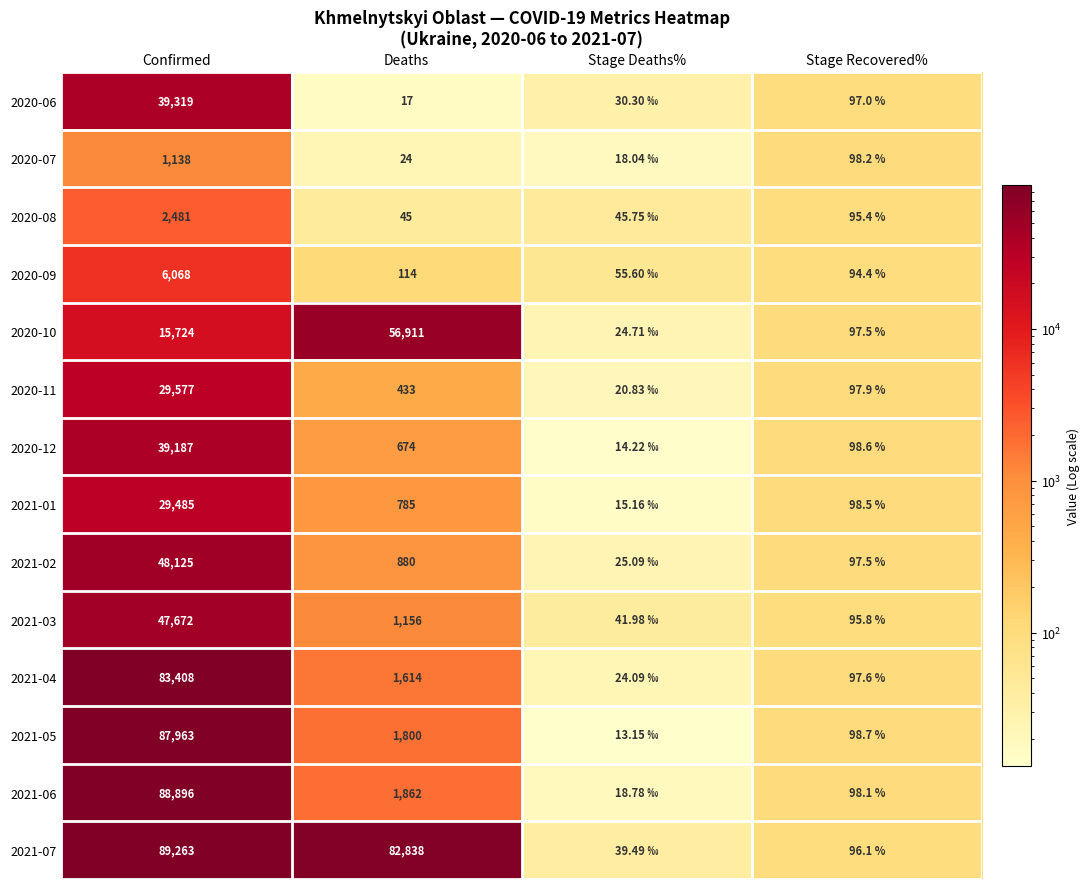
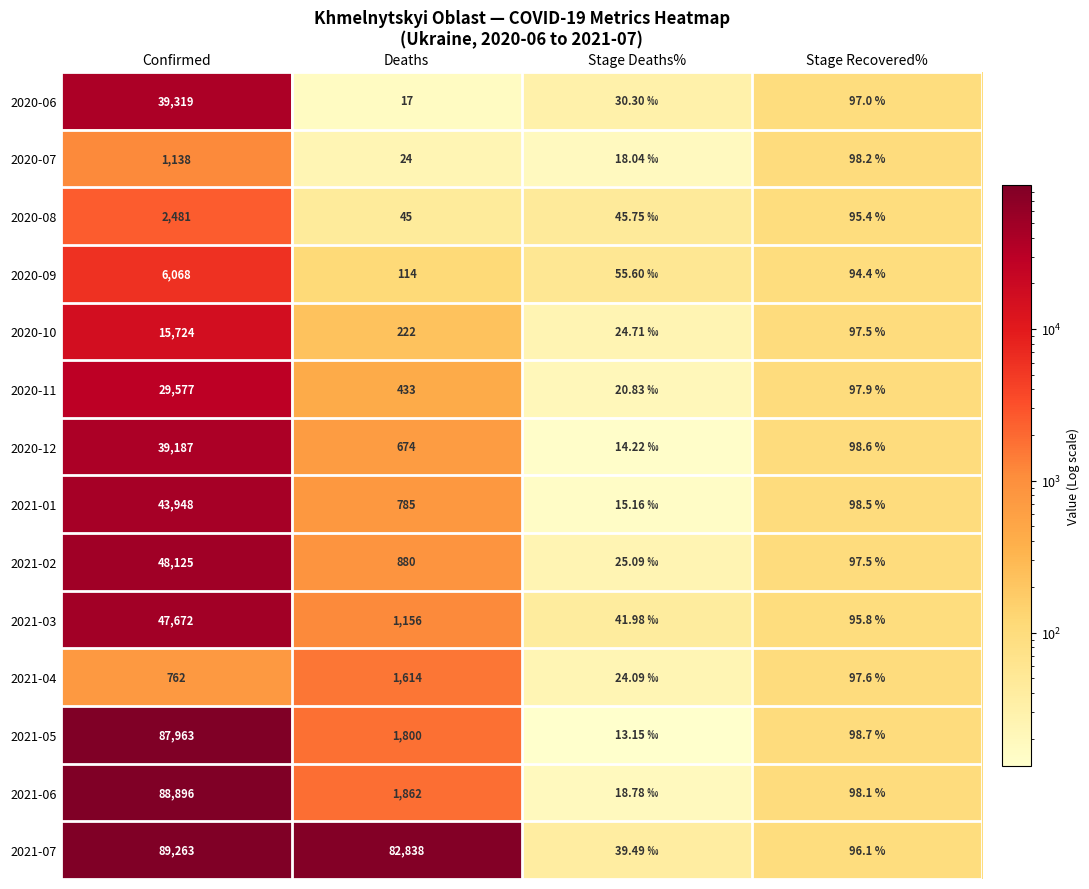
  {
    "2020-06": {
      "Confirmed": "39,319",
      "Deaths": "17",
      "Stage Deaths%": "30.30",
      "Stage Recovered%": "97.0 %"
    },
    "2020-07": {
      "Confirmed": "1,138",
      "Deaths": "24",
      "Stage Deaths%": "18.04",
      "Stage Recovered%": "98.2 %"
    },
    "2020-08": {
      "Confirmed": "2,481",
      "Deaths": "45",
      "Stage Deaths%": "45.75",
      "Stage Recovered%": "95.4 %"
    },
    "2020-09": {
      "Confirmed": "6,068",
      "Deaths": "114",
      "Stage Deaths%": "55.60",
      "Stage Recovered%": "94.4 %"
    },
    "2020-10": {
      "Confirmed": "15,724",
-     "Deaths": "56,911",
+     "Deaths": "222",
      "Stage Deaths%": "24.71",
      "Stage Recovered%": "97.5 %"
    },
    "2020-11": {
      "Confirmed": "29,577",
      "Deaths": "433",
      "Stage Deaths%": "20.83",
      "Stage Recovered%": "97.9 %"
    },
    "2020-12": {
      "Confirmed": "39,187",
      "Deaths": "674",
      "Stage Deaths%": "14.22",
      "Stage Recovered%": "98.6 %"
    },
    "2021-01": {
-     "Confirmed": "29,485",
+     "Confirmed": "43,948",
      "Deaths": "785",
      "Stage Deaths%": "15.16",
      "Stage Recovered%": "98.5 %"
    },
    "2021-02": {
      "Confirmed": "48,125",
      "Deaths": "880",
      "Stage Deaths%": "25.09",
      "Stage Recovered%": "97.5 %"
    },
    "2021-03": {
      "Confirmed": "47,672",
      "Deaths": "1,156",
      "Stage Deaths%": "41.98",
      "Stage Recovered%": "95.8 %"
    },
    "2021-04": {
-     "Confirmed": "83,408",
+     "Confirmed": "762",
      "Deaths": "1,614",
      "Stage Deaths%": "24.09",
      "Stage Recovered%": "97.6 %"
    },
    "2021-05": {
      "Confirmed": "87,963",
      "Deaths": "1,800",
      "Stage Deaths%": "13.15",
      "Stage Recovered%": "98.7 %"
    },
    "2021-06": {
      "Confirmed": "88,896",
      "Deaths": "1,862",
      "Stage Deaths%": "18.78",
      "Stage Recovered%": "98.1 %"
    },
    "2021-07": {
      "Confirmed": "89,263",
      "Deaths": "82,838",
      "Stage Deaths%": "39.49",
      "Stage Recovered%": "96.1 %"
    }
  }
